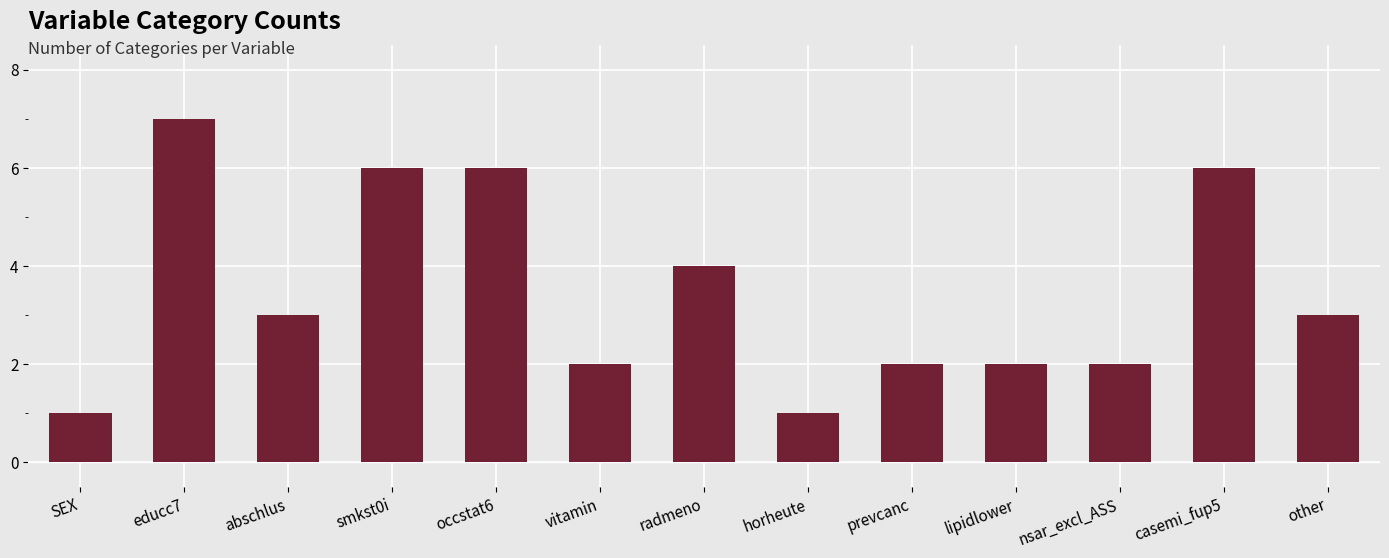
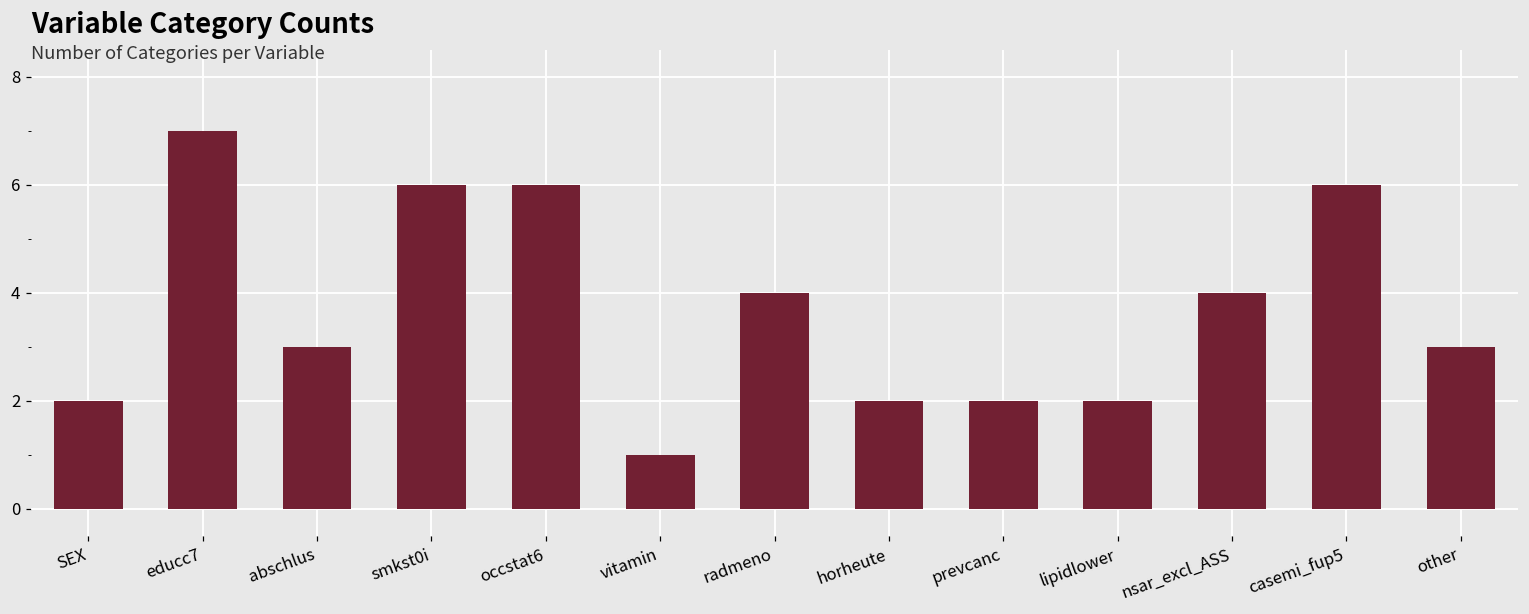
  {
-   "SEX": 1,
+   "SEX": 2,
    "educc7": 7,
    "abschlus": 3,
    "smkst0i": 6,
    "occstat6": 6,
-   "vitamin": 2,
+   "vitamin": 1,
    "radmeno": 4,
-   "horheute": 1,
+   "horheute": 2,
    "prevcanc": 2,
    "lipidlower": 2,
-   "nsar_excl_ASS": 2,
+   "nsar_excl_ASS": 4,
    "casemi_fup5": 6,
    "other": 3
  }
